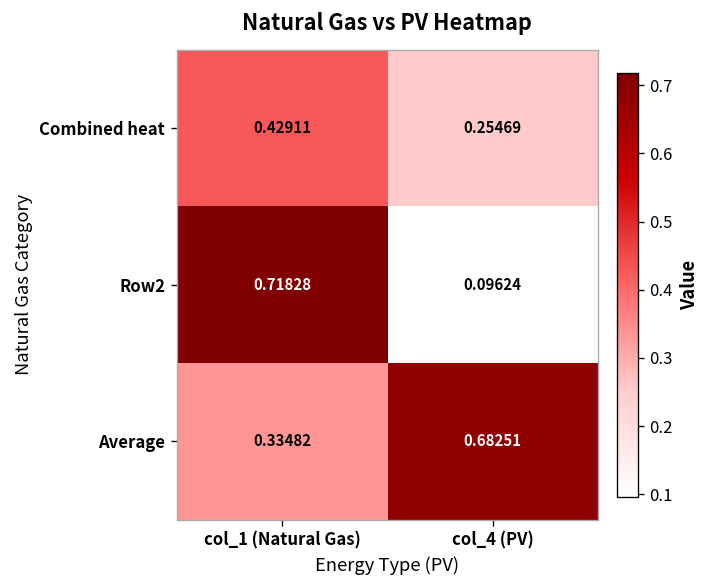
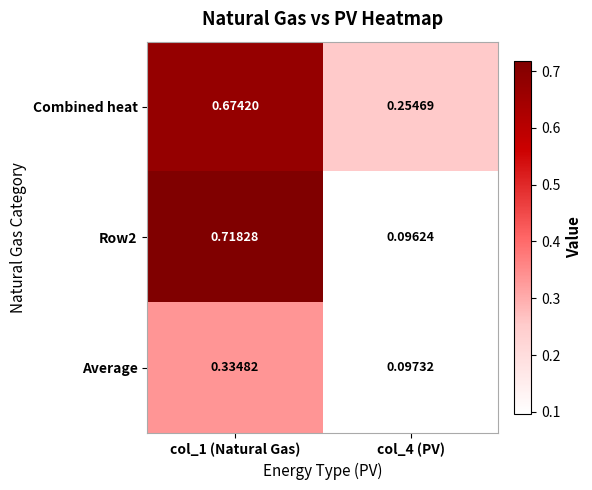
  {
    "Combined heat": {
-     "col_1 (Natural Gas)": 0.42911
+     "col_1 (Natural Gas)": 0.67420
    },
    "Average": {
-     "col_4 (PV)": 0.68251
+     "col_4 (PV)": 0.09732
    }
  }
